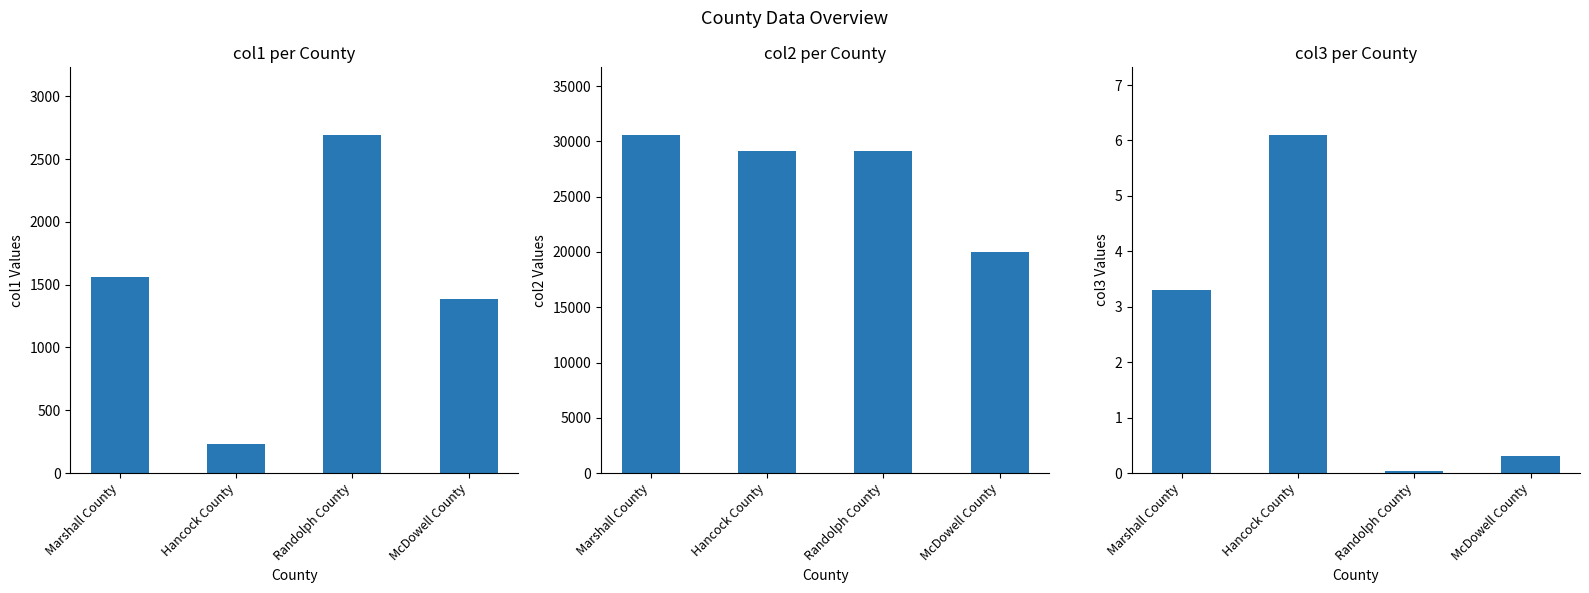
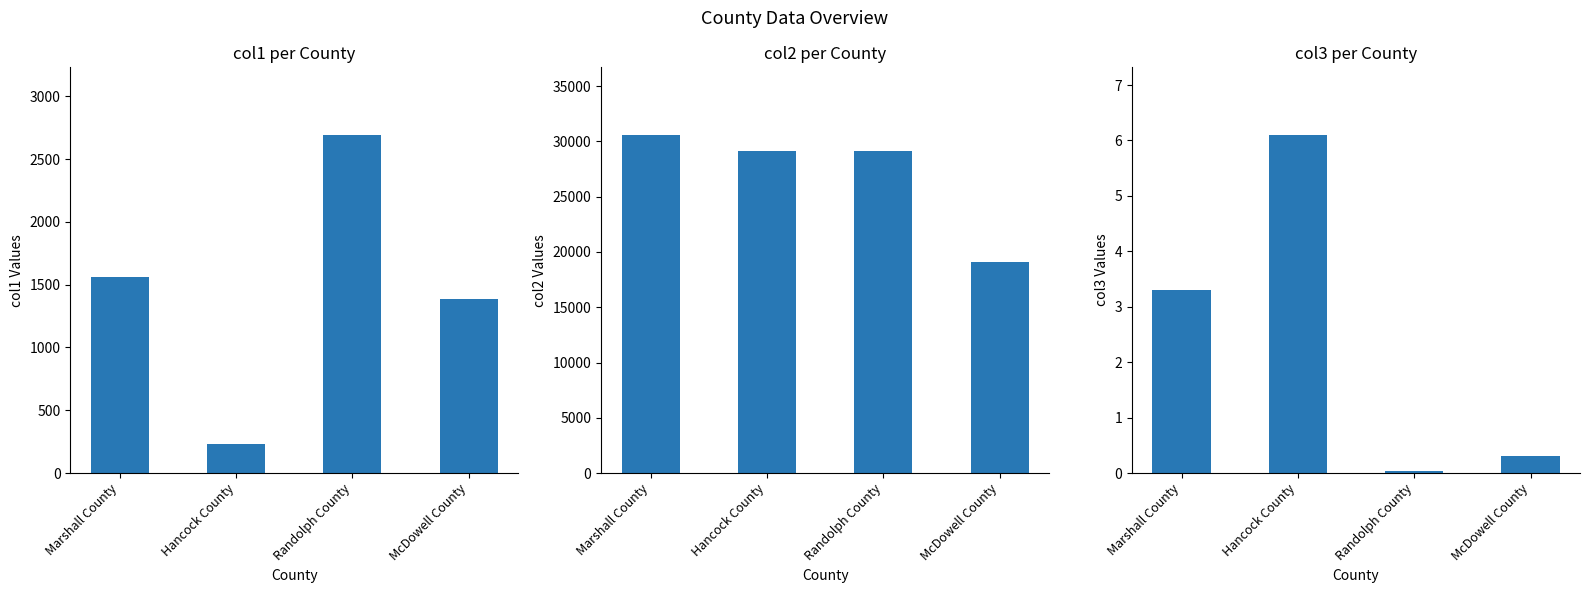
  {
    "col1 per County": {
      "Marshall County": 1570,
      "Hancock County": 230,
      "Randolph County": 2690,
      "McDowell County": 1390
    },
    "col2 per County": {
      "Marshall County": 30600,
      "Hancock County": 29100,
      "Randolph County": 29100,
-     "McDowell County": 20000
+     "McDowell County": 19100
    },
    "col3 per County": {
      "Marshall County": 3.3,
      "Hancock County": 6.1,
      "McDowell County": 0.3
    }
  }
